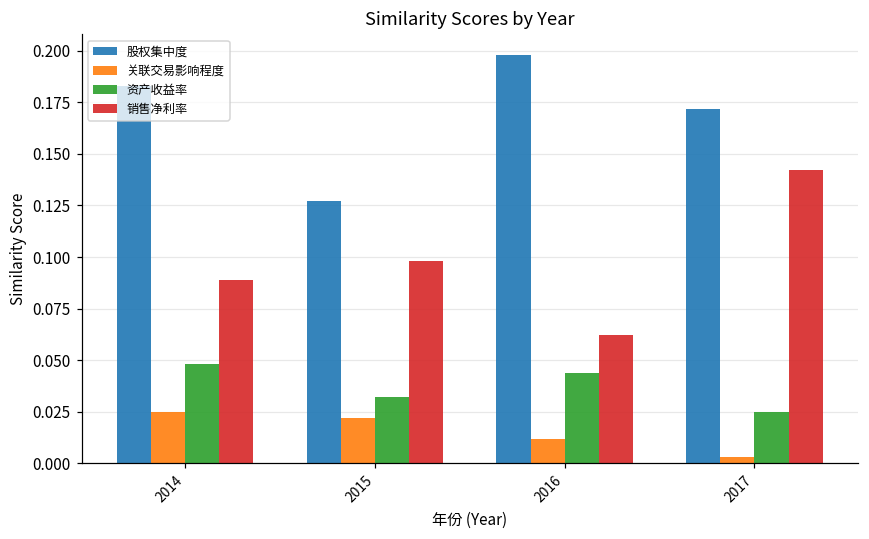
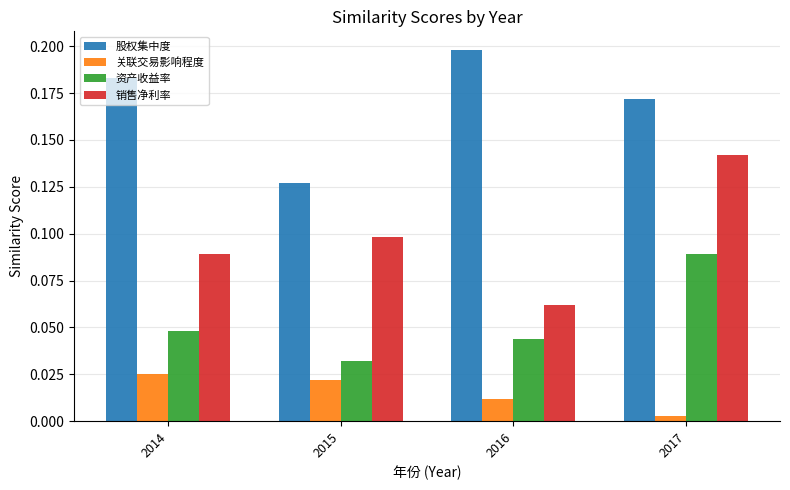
  {
    "股权集中度": {
      "2015": 0.127,
      "2016": 0.198,
      "2017": 0.172
    },
    "关联交易影响程度": {
      "2014": 0.025,
      "2015": 0.022,
      "2016": 0.012,
      "2017": 0.003
    },
    "资产收益率": {
      "2014": 0.048,
      "2015": 0.032,
      "2016": 0.044,
-     "2017": 0.025
+     "2017": 0.089
    },
    "销售净利率": {
      "2014": 0.089,
      "2015": 0.098,
      "2016": 0.062,
      "2017": 0.142
    }
  }
